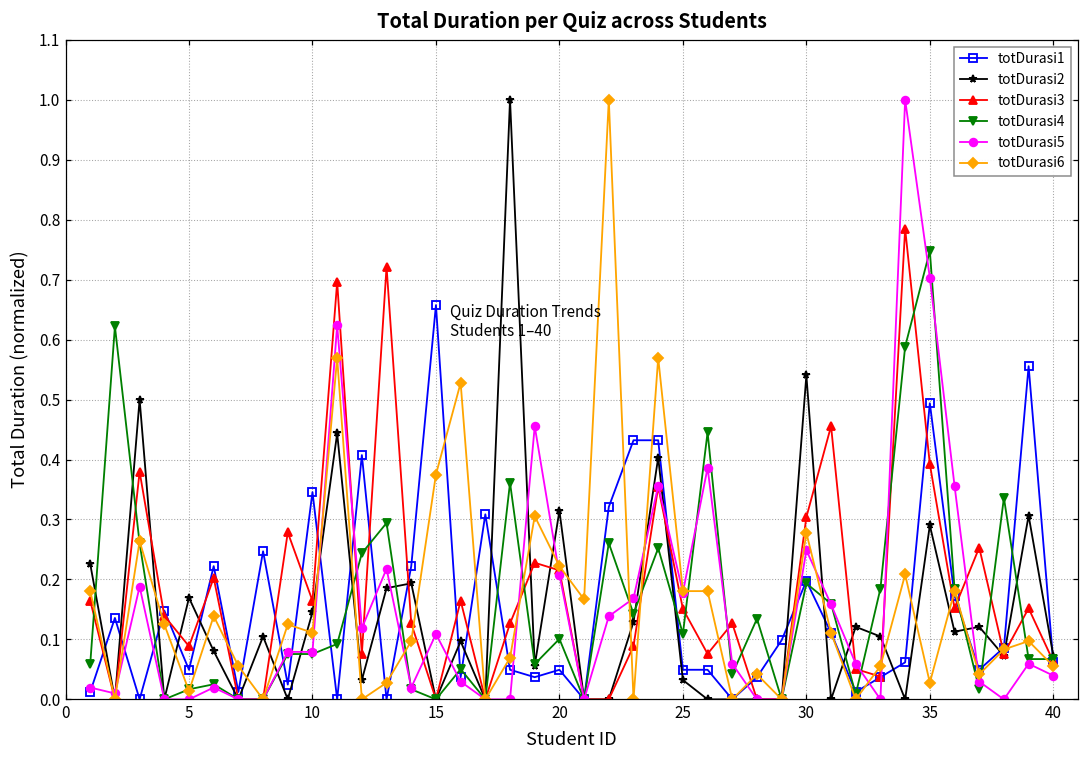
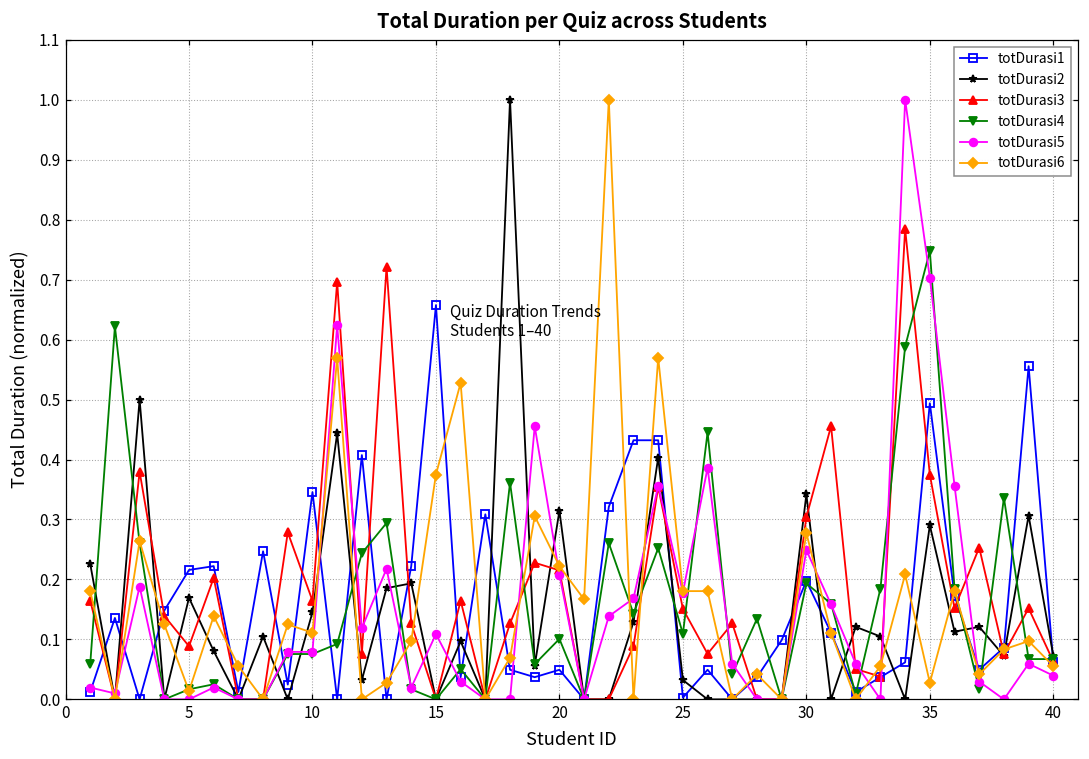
  {
    "totDurasi1": {
-     "5": 0.05,
+     "5": 0.22,
      "10": 0.35,
      "20": 0.05,
-     "25": 0.05,
+     "25": 0.00,
      "35": 0.49
    },
    "totDurasi2": {
      "5": 0.17,
      "10": 0.15,
      "20": 0.31,
      "25": 0.03,
-     "30": 0.54,
+     "30": 0.34,
      "35": 0.29,
      "40": 0.07
    },
    "totDurasi3": {
      "5": 0.09,
      "10": 0.16,
      "20": 0.22,
      "25": 0.15,
      "30": 0.30,
-     "35": 0.39
+     "35": 0.37
    },
    "totDurasi4": {
      "20": 0.10,
      "25": 0.11,
      "35": 0.75
    },
    "totDurasi5": {
      "5": 0.00,
      "15": 0.11,
      "20": 0.21,
      "30": 0.25,
      "35": 0.70,
      "40": 0.04
    },
    "totDurasi6": {
      "10": 0.11,
      "15": 0.37,
      "20": 0.22,
      "30": 0.28,
      "35": 0.03,
      "40": 0.06
    }
  }
